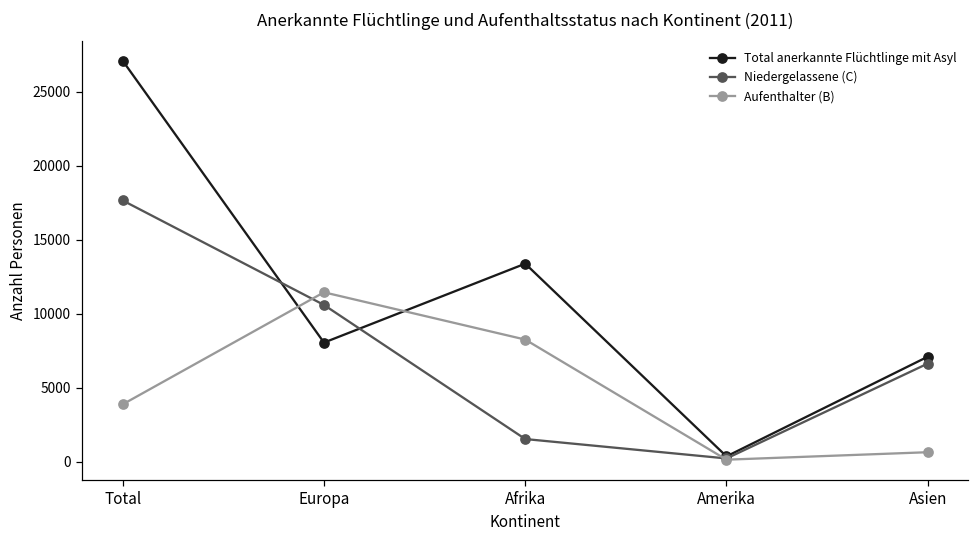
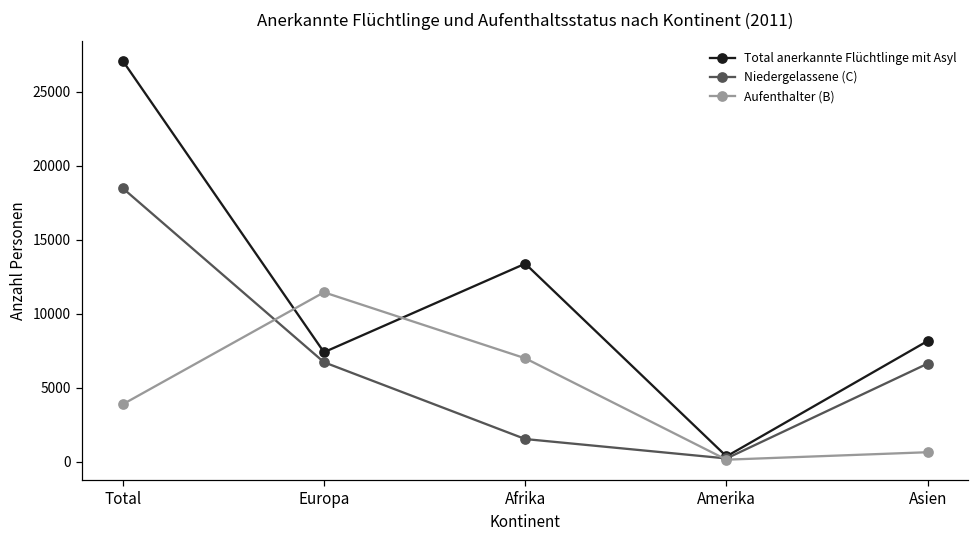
  {
    "Total anerkannte Flüchtlinge mit Asyl": {
      "Total": 27100,
-     "Europa": 8100,
+     "Europa": 7400,
      "Afrika": 13400,
-     "Asien": 7100
+     "Asien": 8200
    },
    "Niedergelassene (C)": {
-     "Total": 17700,
-     "Europa": 10600,
+     "Total": 18500,
+     "Europa": 6700,
      "Afrika": 1500,
      "Asien": 6600
    },
    "Aufenthalter (B)": {
      "Total": 3900,
      "Europa": 11500,
-     "Afrika": 8300,
+     "Afrika": 7000,
      "Asien": 600
    }
  }
